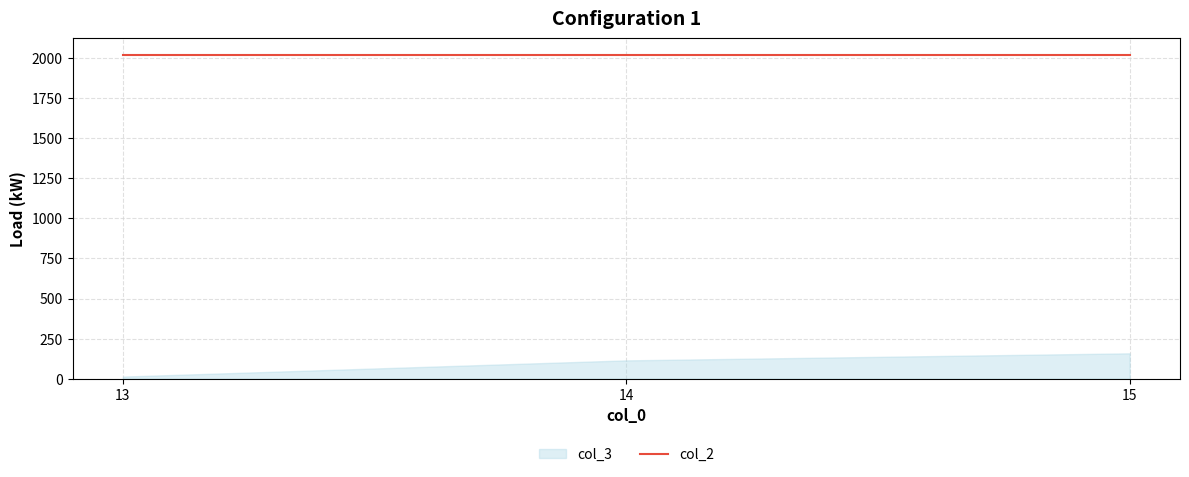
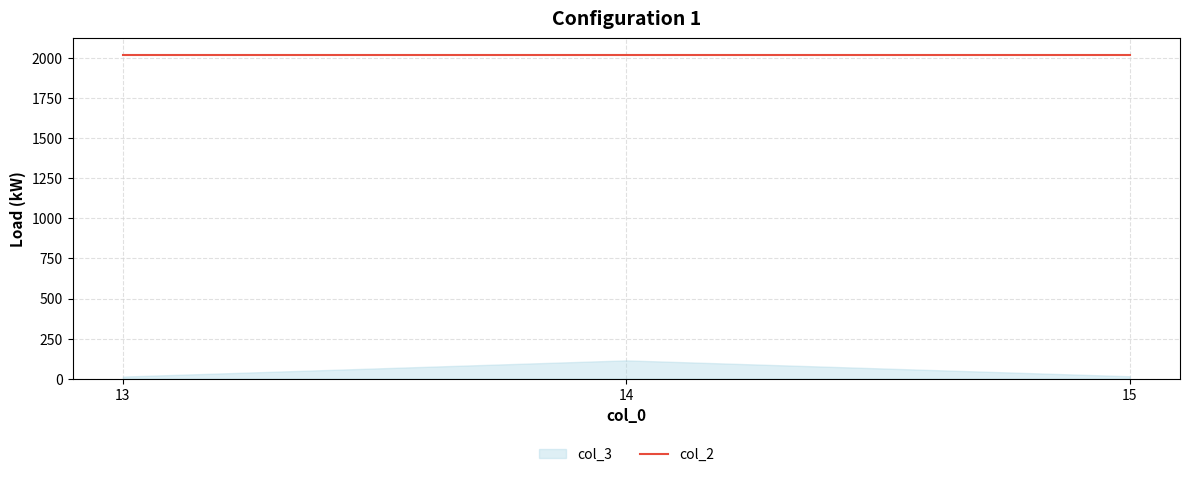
  {
    "col_2": {
      "13": 2020,
      "14": 2020,
      "15": 2020
    },
    "col_3": {
      "14": 110,
-     "15": 160
+     "15": 20
    }
  }
